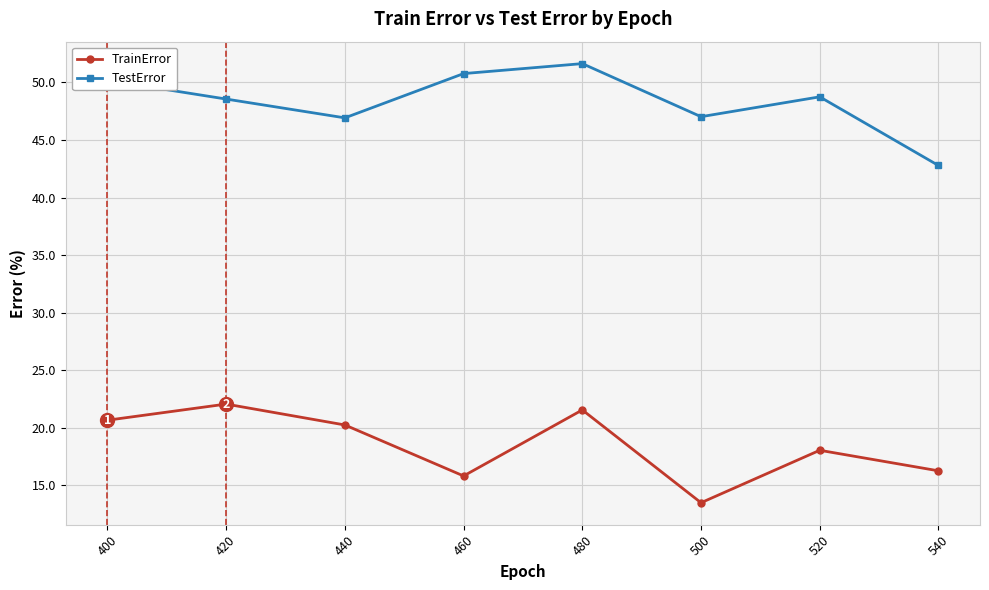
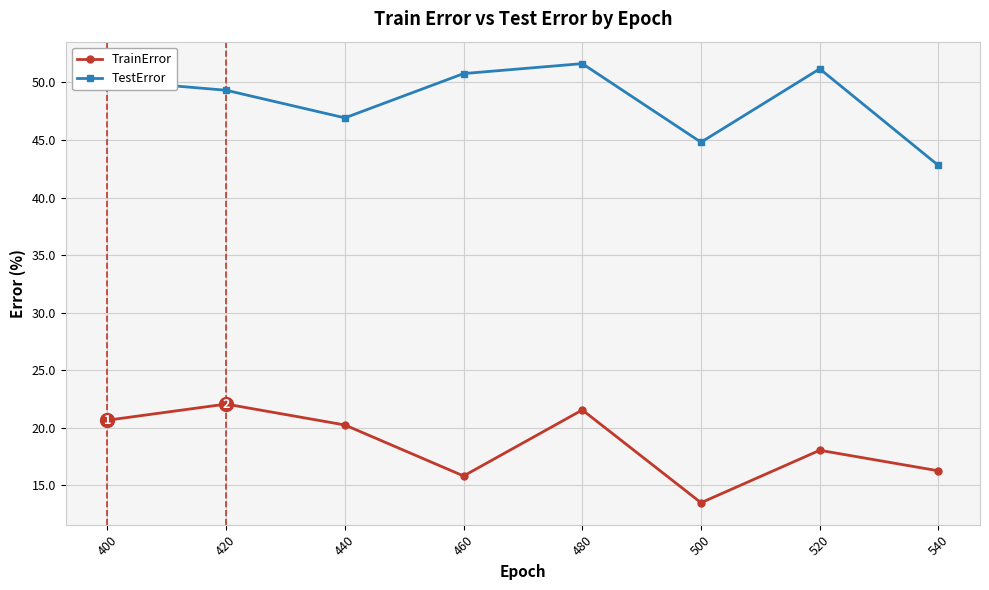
  {
    "TestError": {
-     "420": 48.6,
+     "420": 49.3,
      "440": 46.9,
      "460": 50.8,
      "480": 51.6,
-     "500": 47.0,
-     "520": 48.8,
+     "500": 44.8,
+     "520": 51.2,
      "540": 42.8
    }
  }
